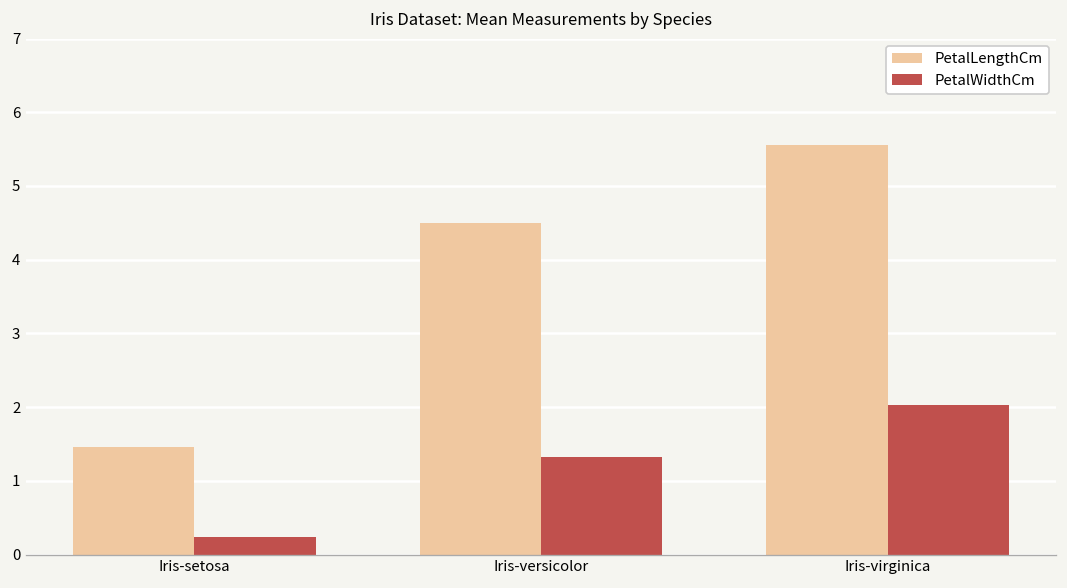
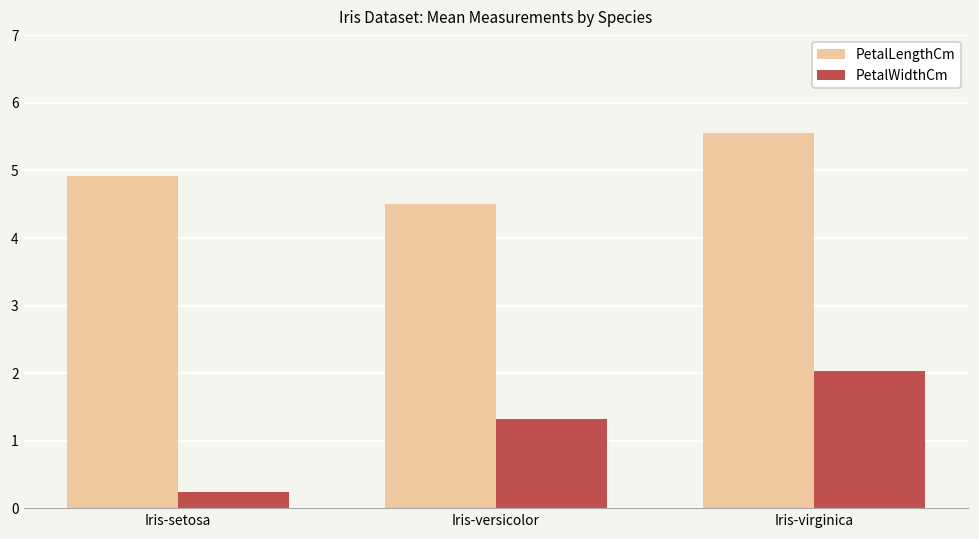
  {
    "PetalLengthCm": {
-     "Iris-setosa": 1.5,
+     "Iris-setosa": 4.9,
      "Iris-versicolor": 4.5,
      "Iris-virginica": 5.6
    },
    "PetalWidthCm": {
      "Iris-setosa": 0.2,
      "Iris-versicolor": 1.3,
      "Iris-virginica": 2.0
    }
  }
